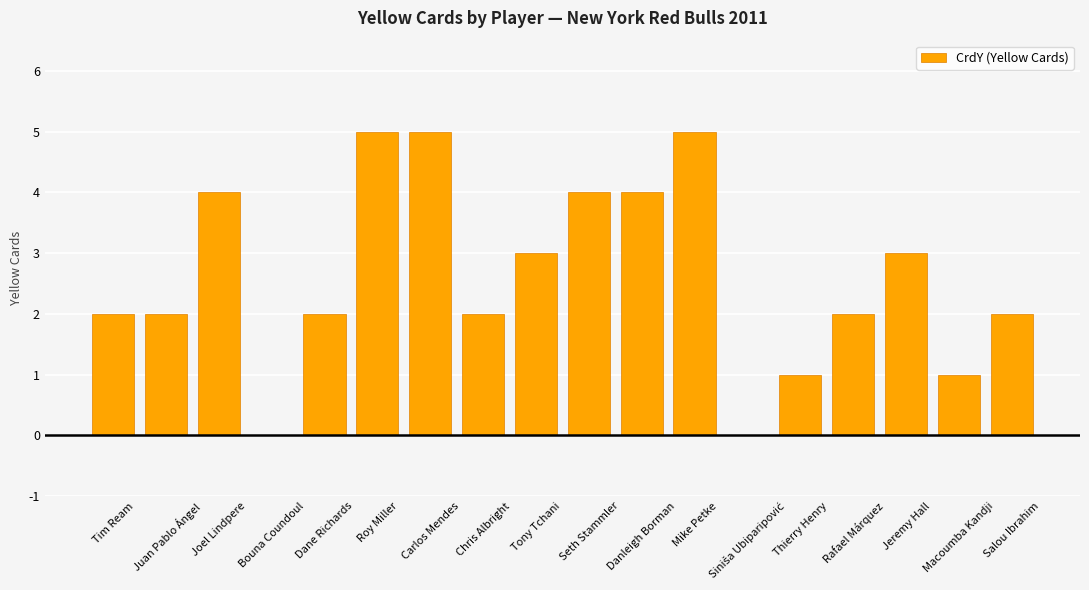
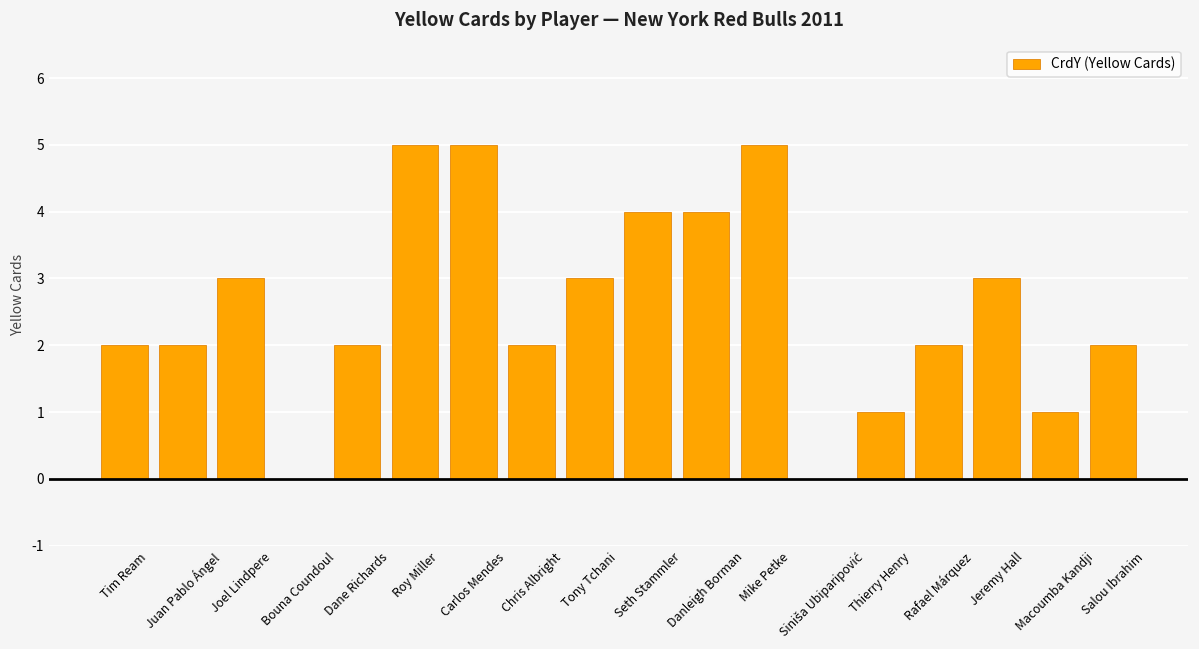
  {
    "Tim Ream": 2,
    "Juan Pablo Ángel": 2,
-   "Joel Lindpere": 4,
+   "Joel Lindpere": 3,
    "Bouna Coundoul": 0,
    "Dane Richards": 2,
    "Roy Miller": 5,
    "Carlos Mendes": 5,
    "Chris Albright": 2,
    "Tony Tchani": 3,
    "Seth Stammler": 4,
    "Danleigh Borman": 4,
    "Mike Petke": 5,
    "Siniša Ubiparipović": 0,
    "Thierry Henry": 1,
    "Rafael Márquez": 2,
    "Jeremy Hall": 3,
    "Macoumba Kandji": 1,
    "Salou Ibrahim": 2
  }
